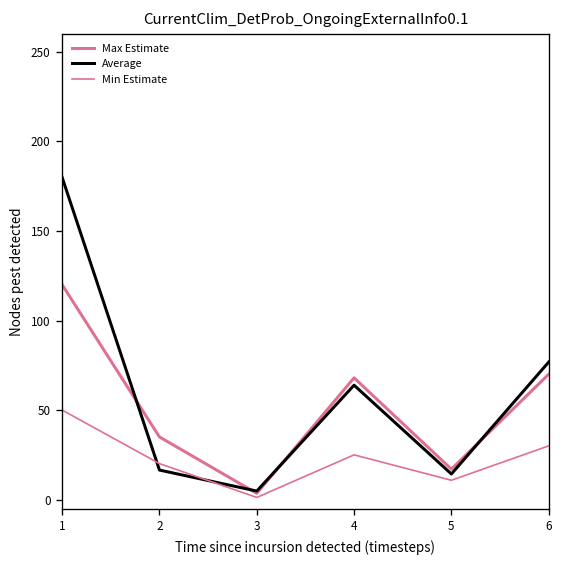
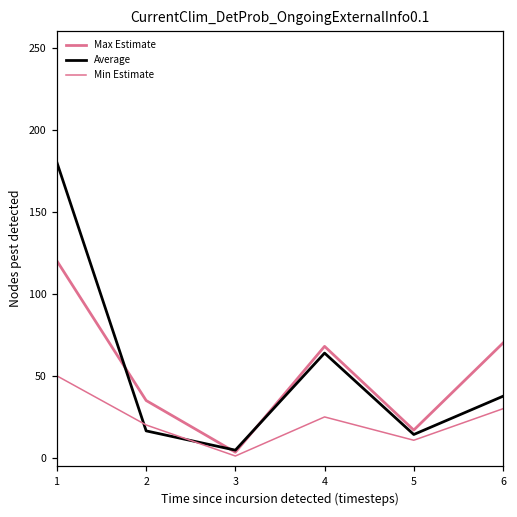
  {
    "Average": {
      "1": 180,
      "2": 17,
      "4": 64,
      "5": 14,
-     "6": 77
+     "6": 38
    }
  }
